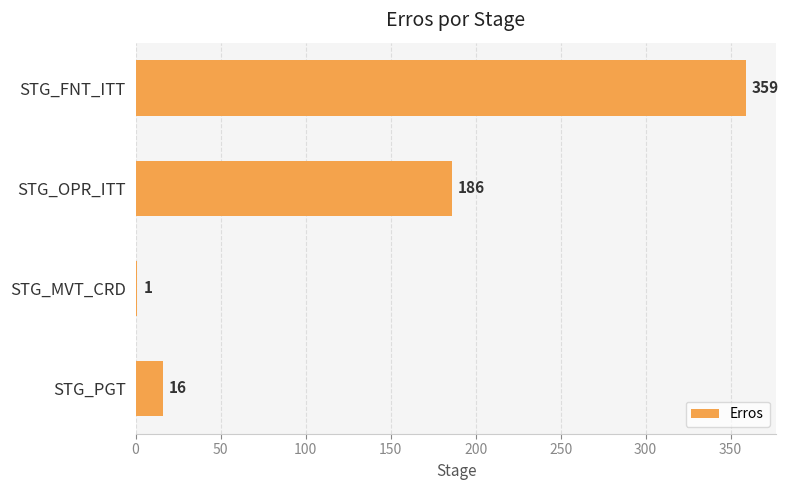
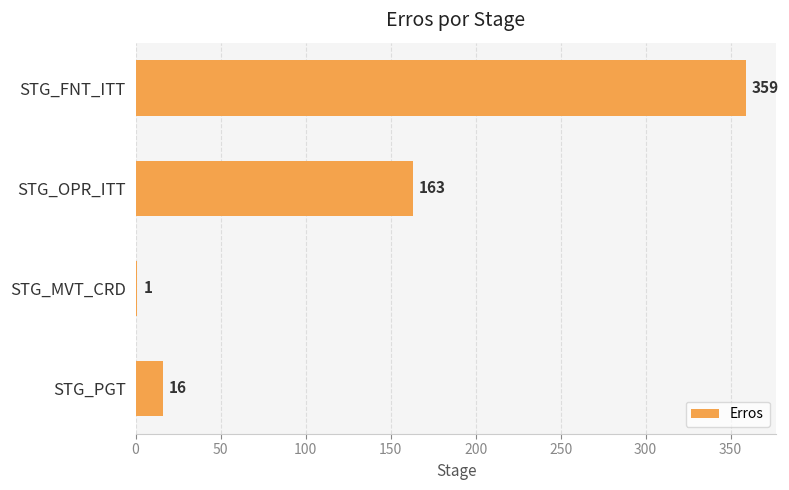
  {
    "STG_FNT_ITT": 359,
-   "STG_OPR_ITT": 186,
+   "STG_OPR_ITT": 163,
    "STG_MVT_CRD": 1,
    "STG_PGT": 16
  }
